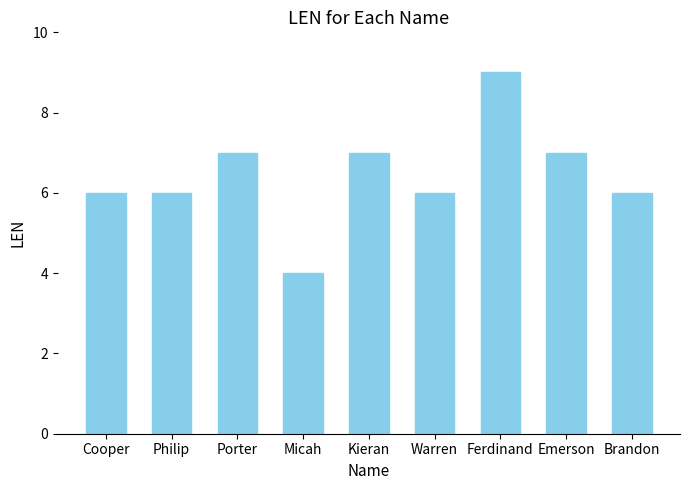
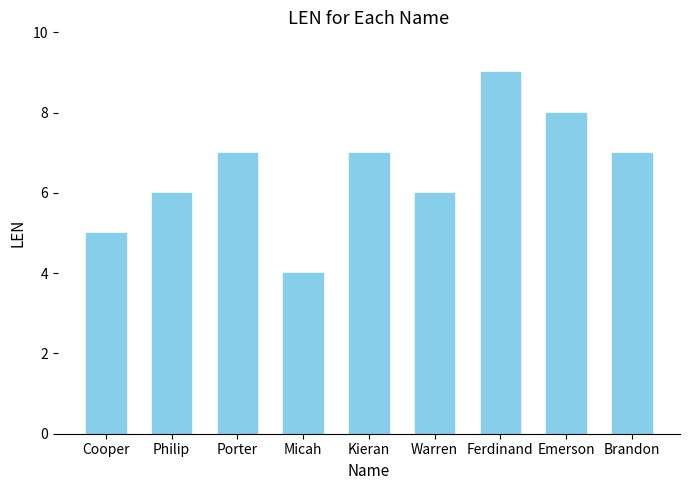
  {
-   "Cooper": 6,
+   "Cooper": 5,
    "Philip": 6,
    "Porter": 7,
    "Micah": 4,
    "Kieran": 7,
    "Warren": 6,
    "Ferdinand": 9,
-   "Emerson": 7,
-   "Brandon": 6
+   "Emerson": 8,
+   "Brandon": 7
  }
